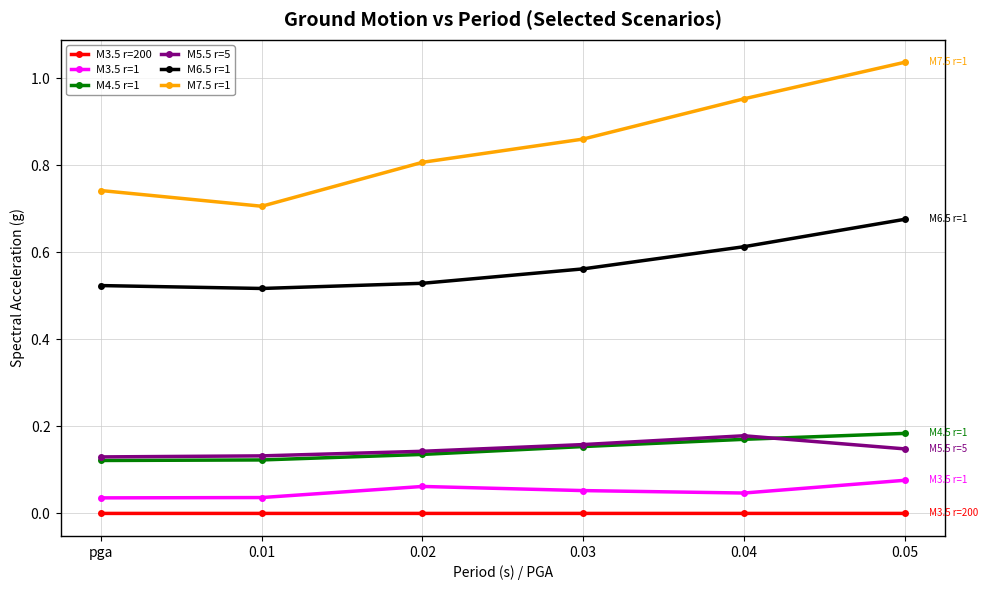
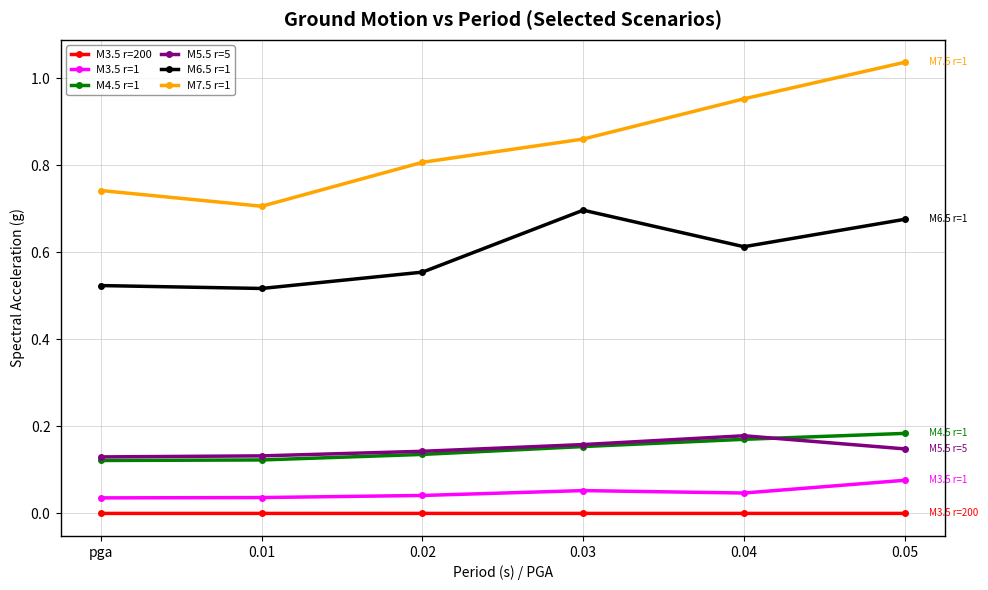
  {
    "M3.5 r=200": {
      "pga": 0.00,
      "0.01": 0.00,
      "0.02": 0.00,
      "0.03": 0.00,
      "0.04": 0.00
    },
    "M3.5 r=1": {
      "pga": 0.04,
      "0.01": 0.04,
-     "0.02": 0.06,
+     "0.02": 0.04,
      "0.03": 0.05,
      "0.04": 0.05
    },
    "M4.5 r=1": {
      "pga": 0.12,
      "0.01": 0.12,
      "0.02": 0.14,
      "0.04": 0.17
    },
    "M5.5 r=5": {
      "pga": 0.13,
      "0.01": 0.13,
      "0.02": 0.14,
      "0.04": 0.18
    },
    "M6.5 r=1": {
      "pga": 0.52,
      "0.01": 0.52,
-     "0.02": 0.53,
-     "0.03": 0.56,
+     "0.02": 0.55,
+     "0.03": 0.70,
      "0.04": 0.61
    },
    "M7.5 r=1": {
      "0.05": 1
    }
  }
